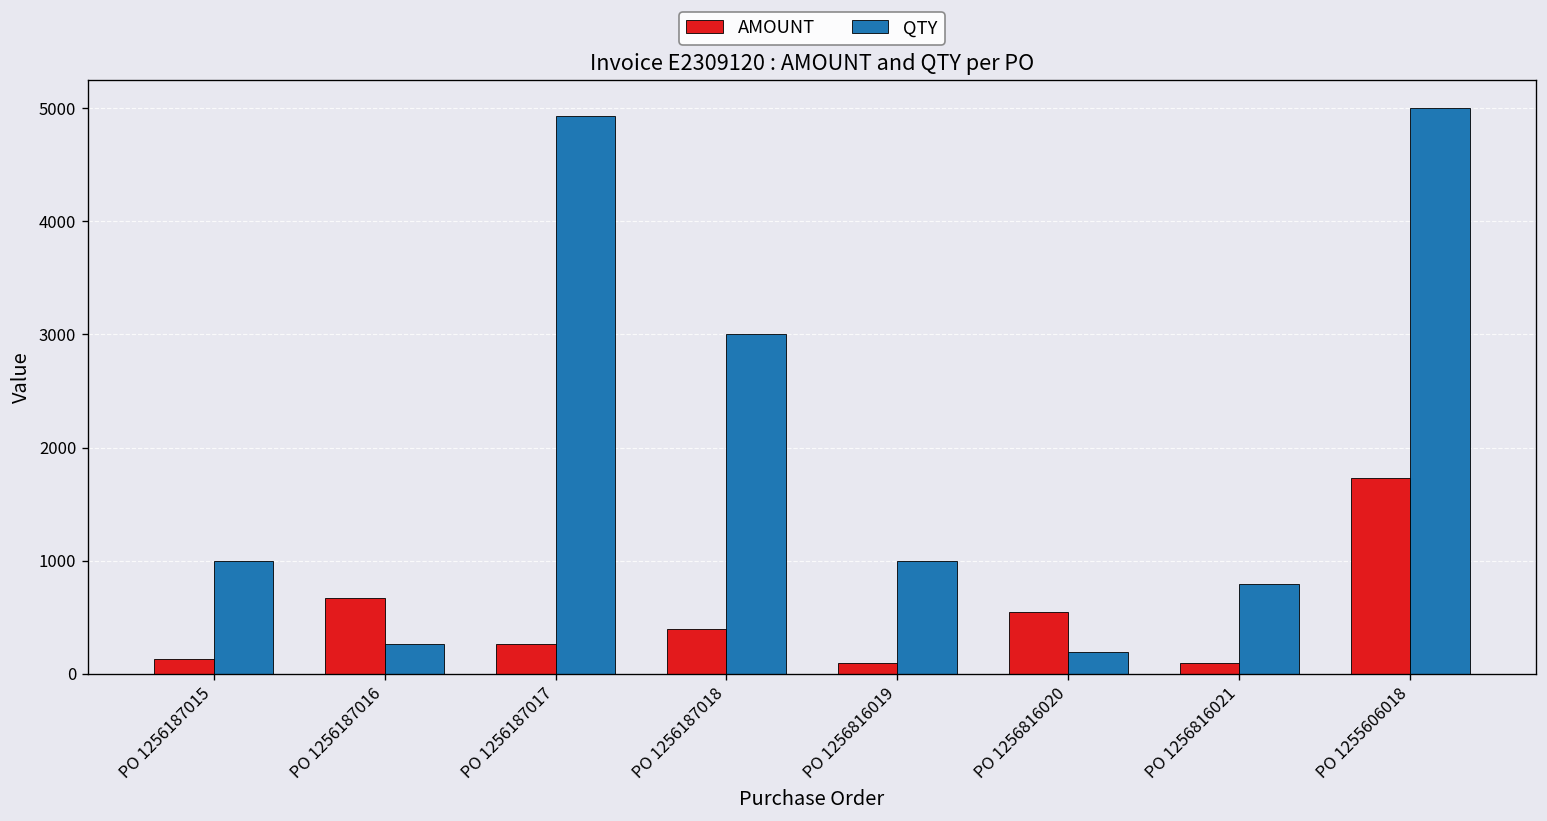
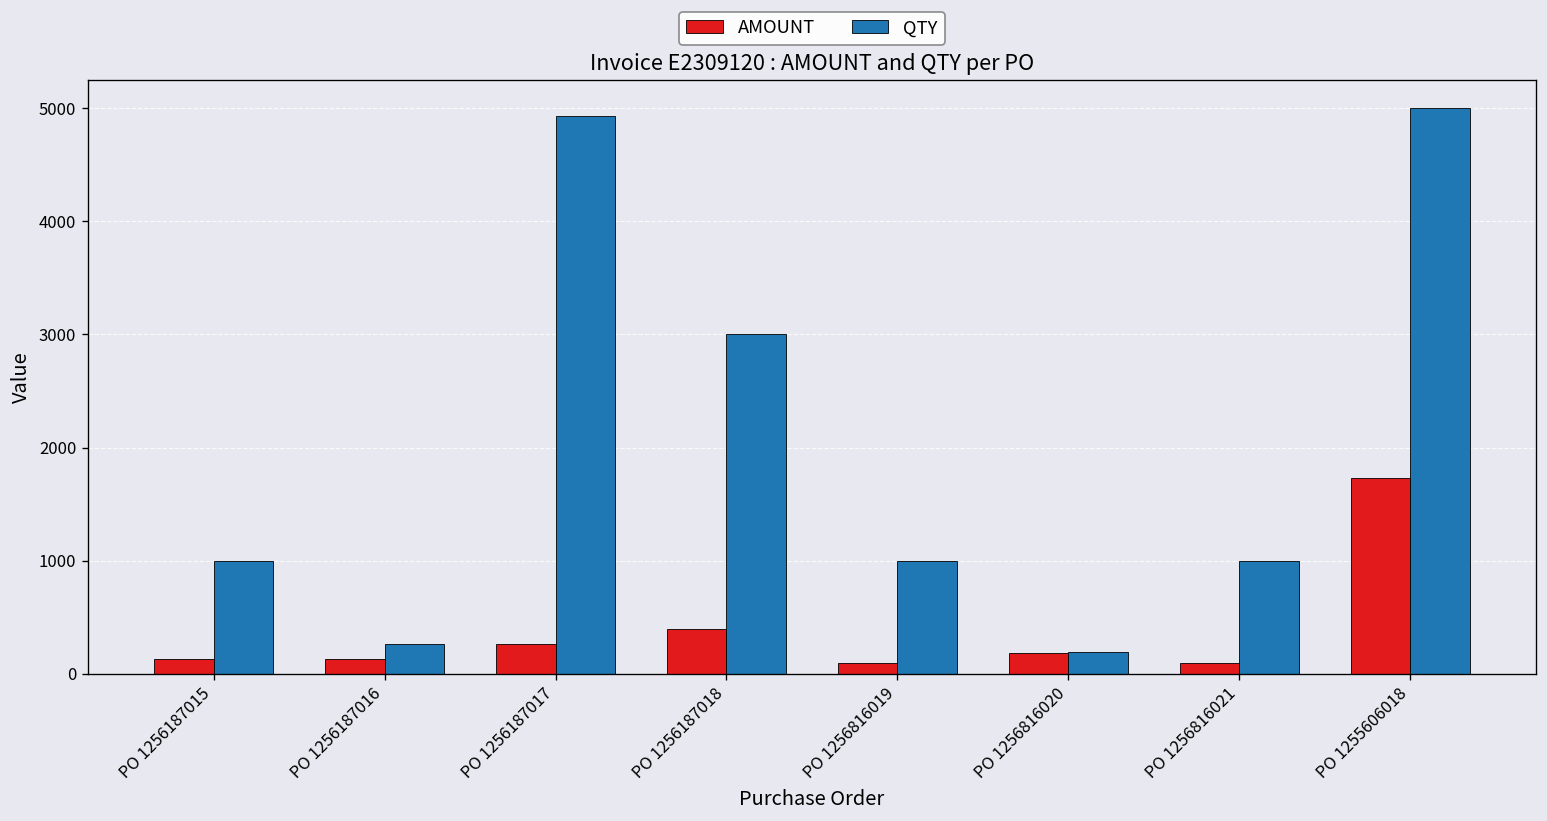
  {
    "AMOUNT": {
      "PO 1256187015": 100,
-     "PO 1256187016": 700,
+     "PO 1256187016": 100,
      "PO 1256187017": 300,
      "PO 1256187018": 400,
      "PO 1256816019": 100,
-     "PO 1256816020": 500,
+     "PO 1256816020": 200,
      "PO 1256816021": 100,
      "PO 1255606018": 1700
    },
    "QTY": {
      "PO 1256187015": 1000,
      "PO 1256187016": 300,
      "PO 1256187017": 4900,
      "PO 1256187018": 3000,
      "PO 1256816019": 1000,
      "PO 1256816020": 200,
-     "PO 1256816021": 800,
+     "PO 1256816021": 1000,
      "PO 1255606018": 5000
    }
  }
